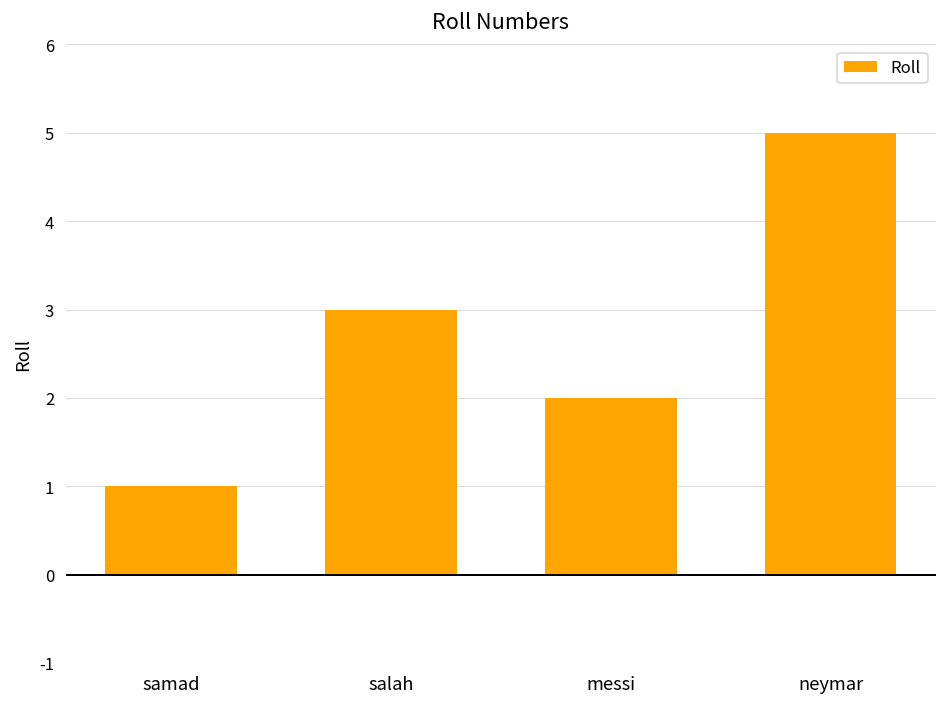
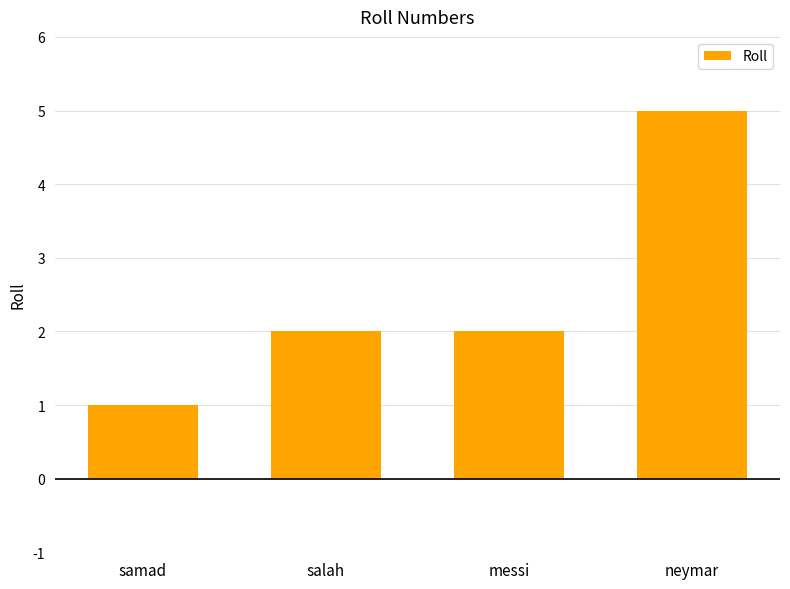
  {
    "samad": 1,
-   "salah": 3,
+   "salah": 2,
    "messi": 2,
    "neymar": 5
  }
